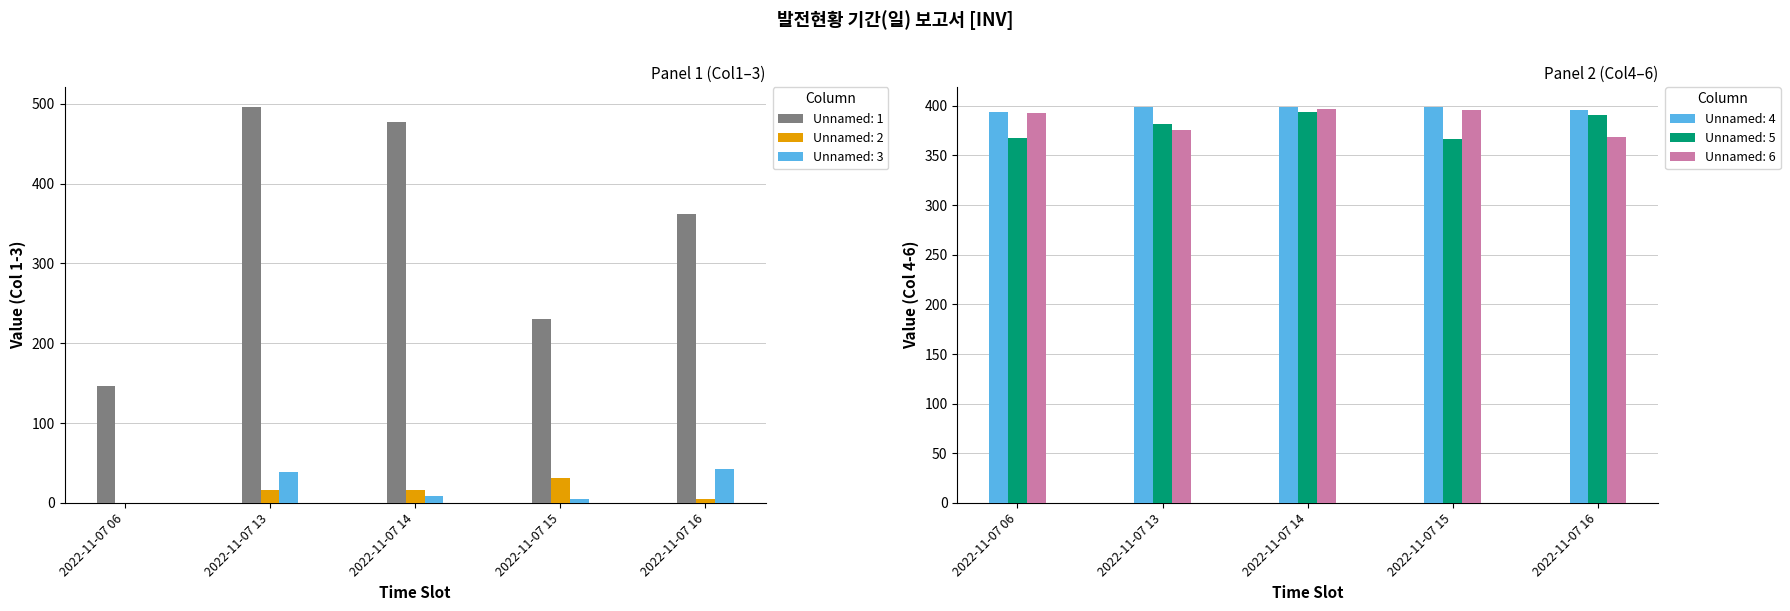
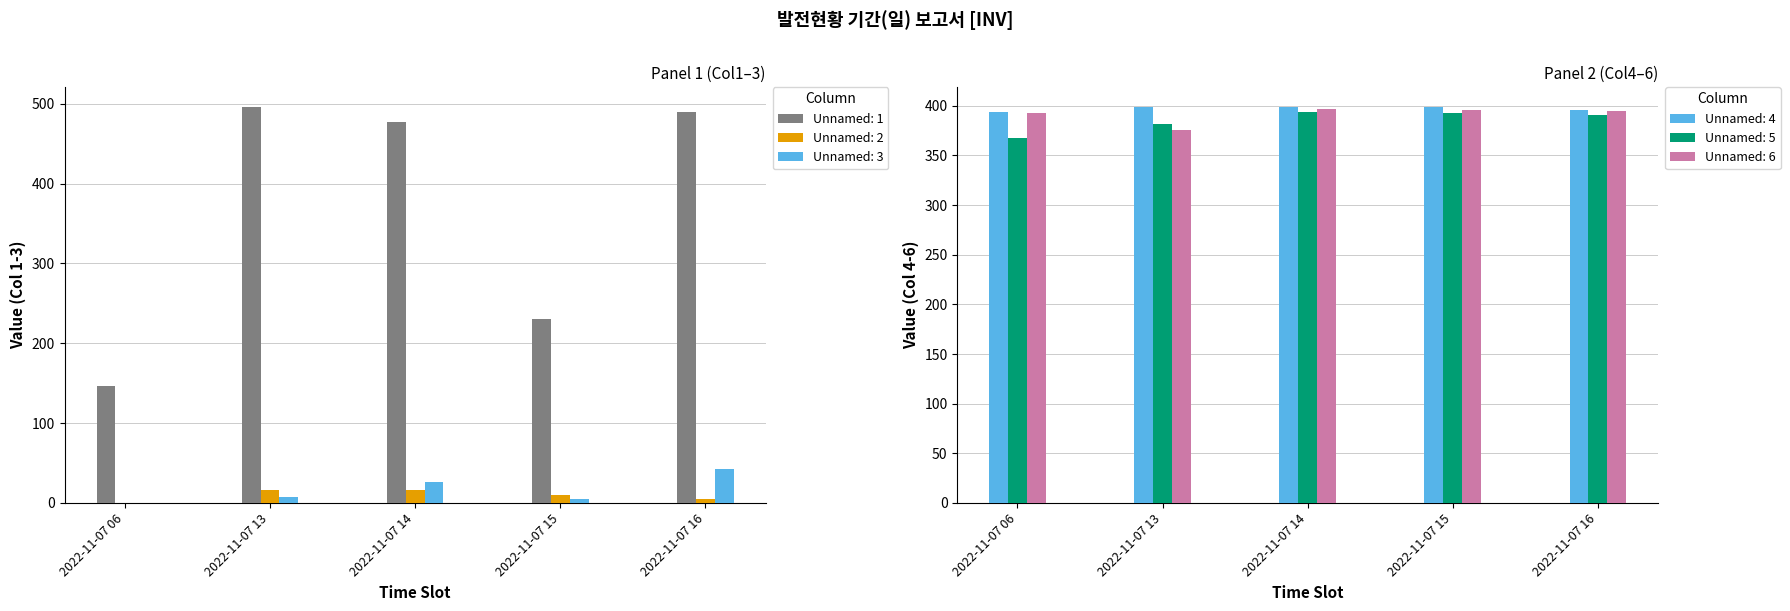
  {
    "Panel 1 (Col1–3)": {
      "Unnamed: 1": {
        "2022-11-07 06": 150,
        "2022-11-07 13": 500,
        "2022-11-07 14": 480,
        "2022-11-07 15": 230,
-       "2022-11-07 16": 360
+       "2022-11-07 16": 490
      },
      "Unnamed: 2": {
        "2022-11-07 13": 20,
        "2022-11-07 14": 20,
-       "2022-11-07 15": 30,
+       "2022-11-07 15": 10,
        "2022-11-07 16": 10
      },
      "Unnamed: 3": {
-       "2022-11-07 13": 40,
-       "2022-11-07 14": 10,
+       "2022-11-07 13": 10,
+       "2022-11-07 14": 30,
        "2022-11-07 15": 10,
        "2022-11-07 16": 40
      }
    },
    "Panel 2 (Col4–6)": {
      "Unnamed: 4": {
        "2022-11-07 06": 390,
        "2022-11-07 13": 400,
        "2022-11-07 14": 400,
        "2022-11-07 15": 400,
        "2022-11-07 16": 400
      },
      "Unnamed: 5": {
        "2022-11-07 06": 370,
        "2022-11-07 13": 380,
        "2022-11-07 14": 390,
-       "2022-11-07 15": 370,
+       "2022-11-07 15": 390,
        "2022-11-07 16": 390
      },
      "Unnamed: 6": {
        "2022-11-07 06": 390,
        "2022-11-07 13": 380,
        "2022-11-07 14": 400,
        "2022-11-07 15": 400,
-       "2022-11-07 16": 370
+       "2022-11-07 16": 390
      }
    }
  }
